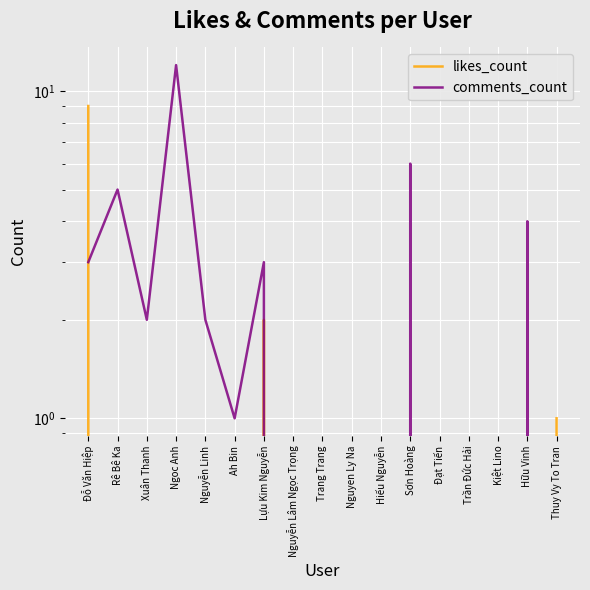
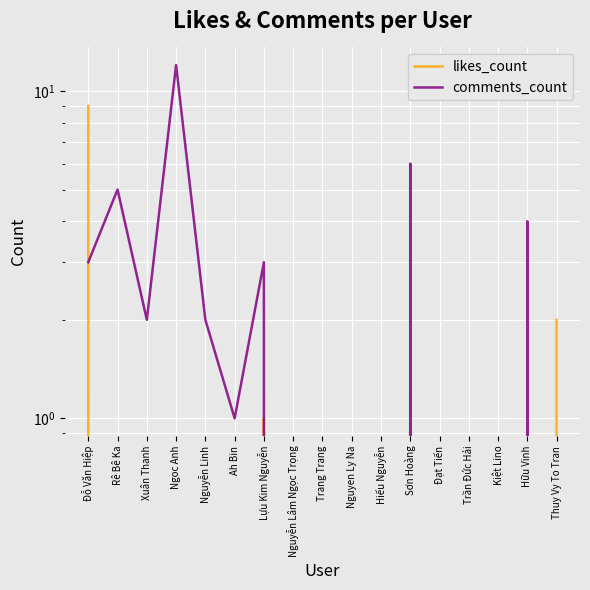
  {
    "likes_count": {
      "Đỗ Văn Hiệp": 9,
-     "Lựu Kim Nguyễn": 2,
-     "Thuy Vy To Tran": 1
+     "Lựu Kim Nguyễn": 1,
+     "Thuy Vy To Tran": 2
    },
    "comments_count": {
      "Đỗ Văn Hiệp": 3,
      "Rê Bê Ka": 5,
      "Xuân Thanh": 2,
      "Ngoc Anh": 12,
      "Nguyễn Linh": 2,
      "Ah Bin": 1,
      "Lựu Kim Nguyễn": 3,
      "Sơn Hoàng": 6,
      "Hữu Vinh": 4
    }
  }
